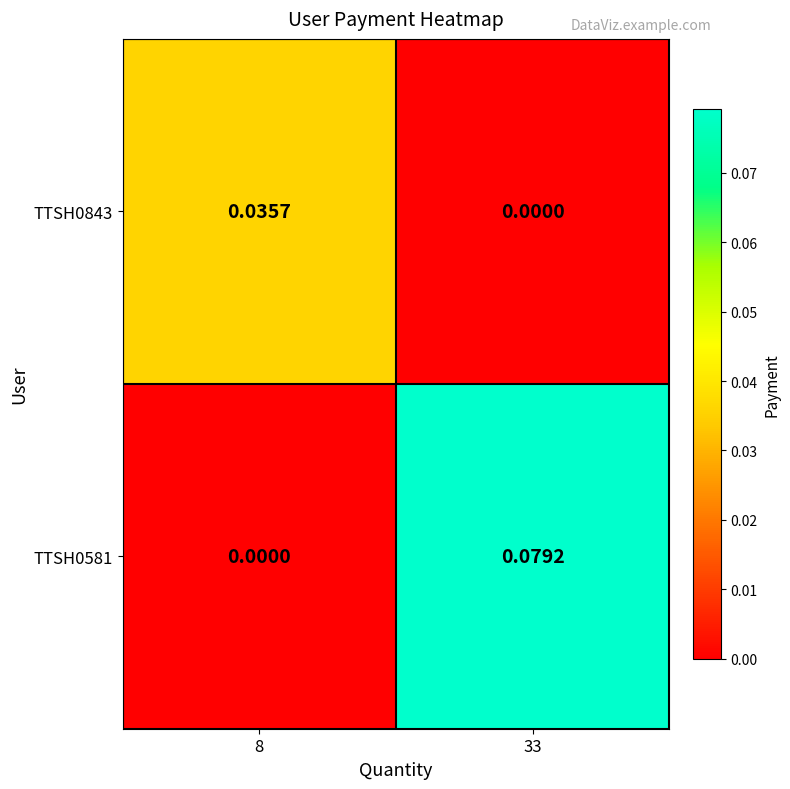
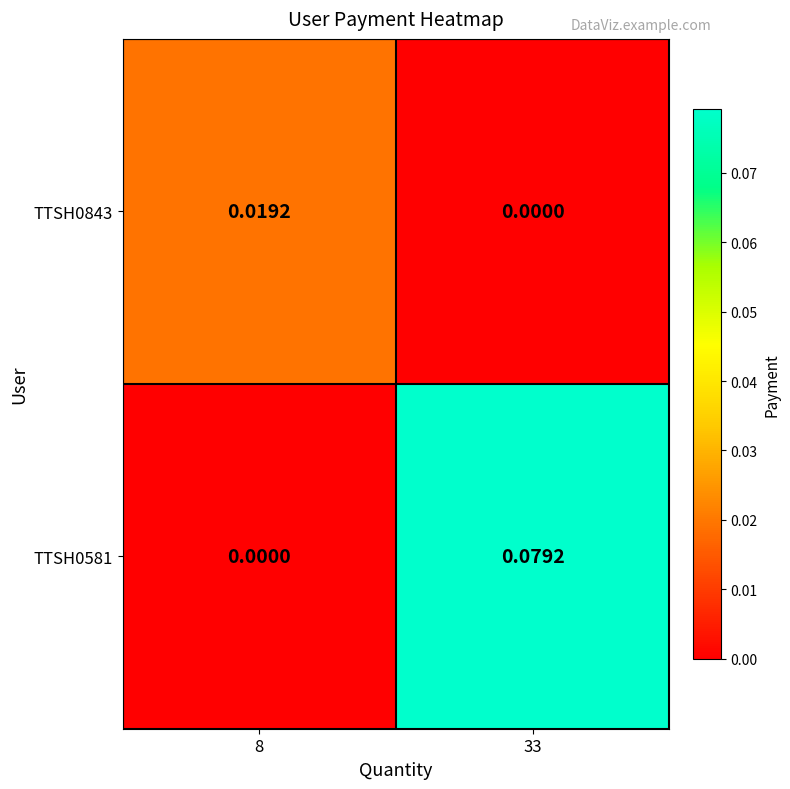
  {
    "TTSH0843": {
-     "8": 0.0357,
+     "8": 0.0192,
      "33": 0.0000
    },
    "TTSH0581": {
      "8": 0.0000,
      "33": 0.0792
    }
  }
